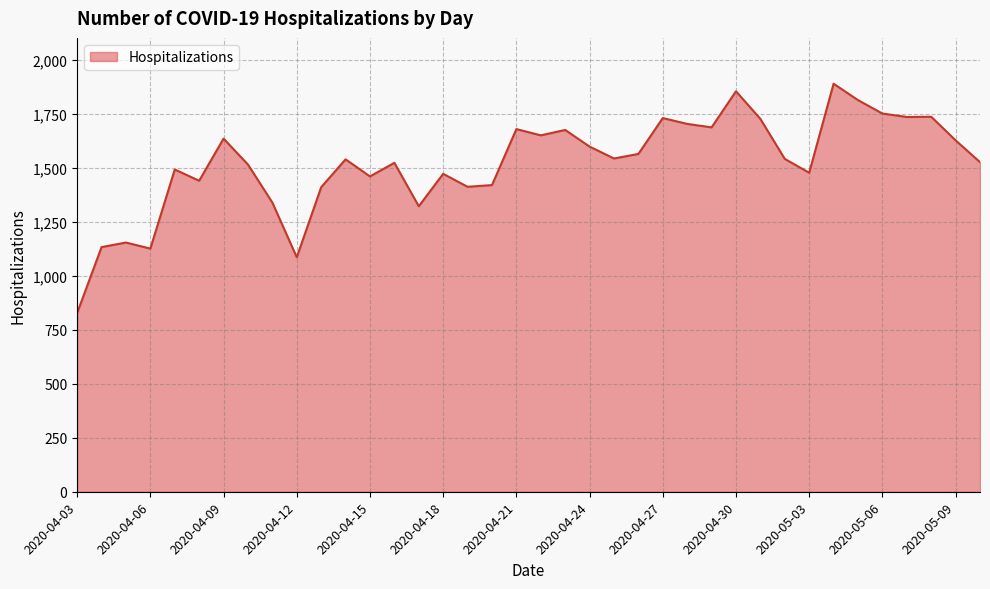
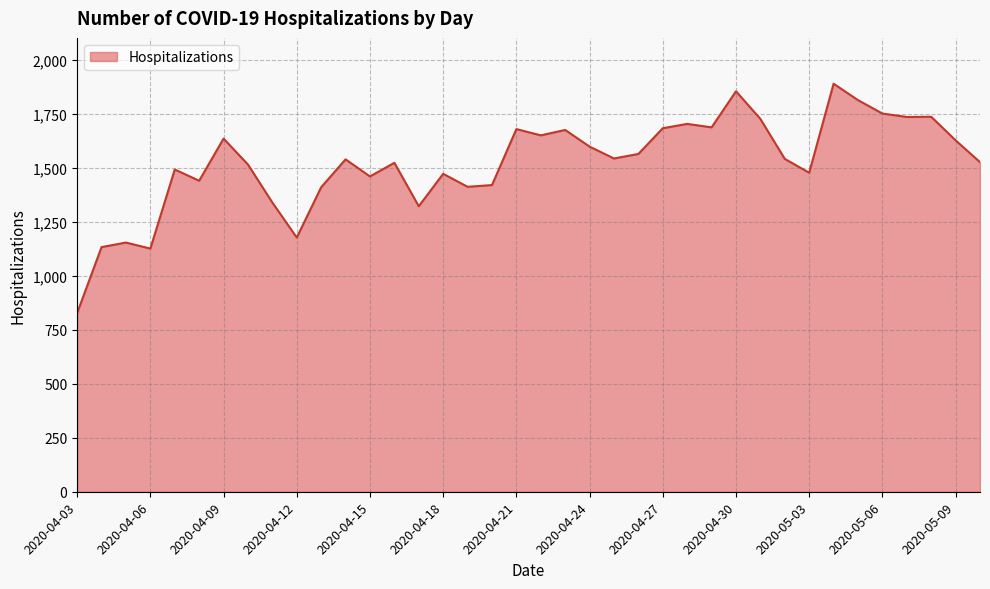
  {
    "2020-04-03": "830",
    "2020-04-06": "1,130",
    "2020-04-09": "1,630",
-   "2020-04-12": "1,090",
+   "2020-04-12": "1,180",
    "2020-04-15": "1,460",
    "2020-04-18": "1,470",
    "2020-04-21": "1,680",
    "2020-04-24": "1,600",
-   "2020-04-27": "1,730",
+   "2020-04-27": "1,680",
    "2020-04-30": "1,850",
    "2020-05-03": "1,480",
    "2020-05-06": "1,750",
    "2020-05-09": "1,630"
  }
